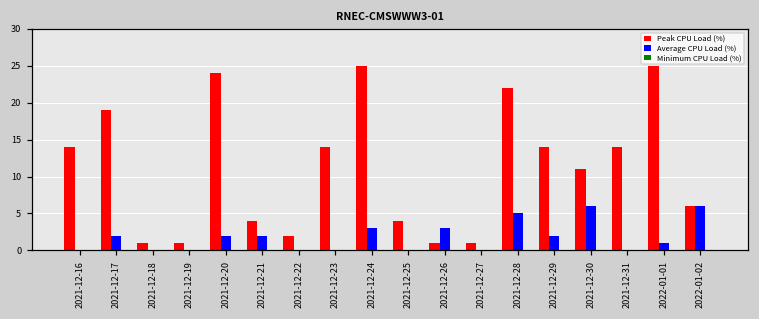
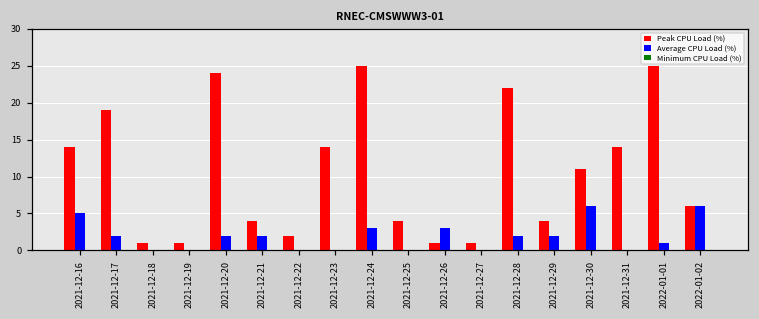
  {
    "Peak CPU Load (%)": {
      "2021-12-16": 14,
      "2021-12-17": 19,
      "2021-12-18": 1,
      "2021-12-19": 1,
      "2021-12-20": 24,
      "2021-12-21": 4,
      "2021-12-22": 2,
      "2021-12-23": 14,
      "2021-12-24": 25,
      "2021-12-25": 4,
      "2021-12-26": 1,
      "2021-12-27": 1,
      "2021-12-28": 22,
-     "2021-12-29": 14,
+     "2021-12-29": 4,
      "2021-12-30": 11,
      "2021-12-31": 14,
      "2022-01-02": 6
    },
    "Average CPU Load (%)": {
-     "2021-12-16": 0,
+     "2021-12-16": 5,
      "2021-12-17": 2,
      "2021-12-18": 0,
      "2021-12-19": 0,
      "2021-12-20": 2,
      "2021-12-21": 2,
      "2021-12-22": 0,
      "2021-12-23": 0,
      "2021-12-24": 3,
      "2021-12-25": 0,
      "2021-12-26": 3,
      "2021-12-27": 0,
-     "2021-12-28": 5,
+     "2021-12-28": 2,
      "2021-12-29": 2,
      "2021-12-30": 6,
      "2021-12-31": 0,
      "2022-01-01": 1,
      "2022-01-02": 6
    },
    "Minimum CPU Load (%)": {
      "2021-12-16": 0,
      "2021-12-17": 0,
      "2021-12-18": 0,
      "2021-12-19": 0,
      "2021-12-20": 0,
      "2021-12-21": 0,
      "2021-12-22": 0,
      "2021-12-23": 0,
      "2021-12-24": 0,
      "2021-12-25": 0,
      "2021-12-26": 0,
      "2021-12-27": 0,
      "2021-12-28": 0,
      "2021-12-29": 0,
      "2021-12-30": 0,
      "2021-12-31": 0,
      "2022-01-01": 0,
      "2022-01-02": 0
    }
  }
